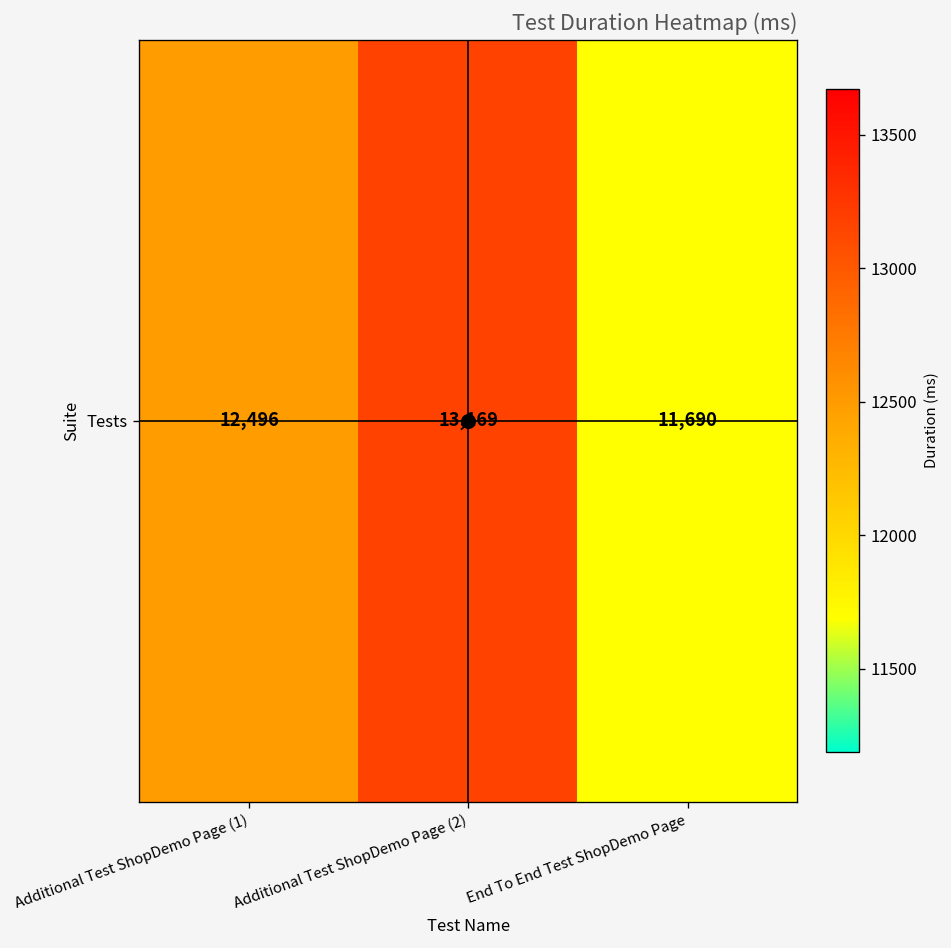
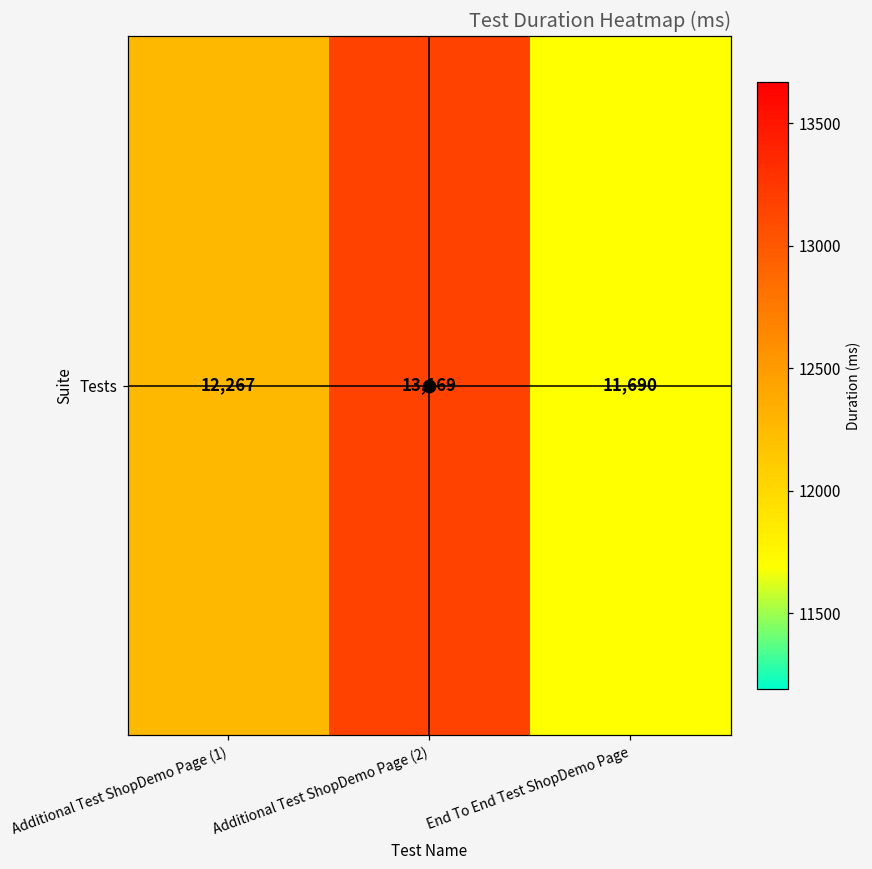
  {
    "Tests": {
-     "Additional Test ShopDemo Page (1)": "12,496",
+     "Additional Test ShopDemo Page (1)": "12,267",
      "End To End Test ShopDemo Page": "11,690"
    }
  }
